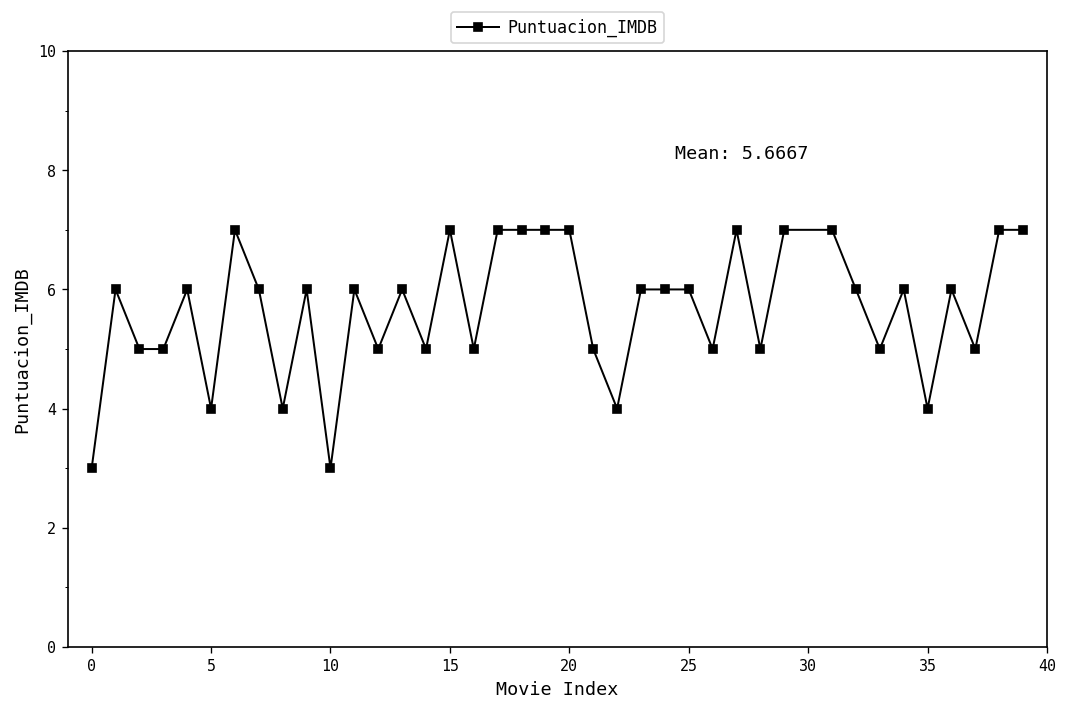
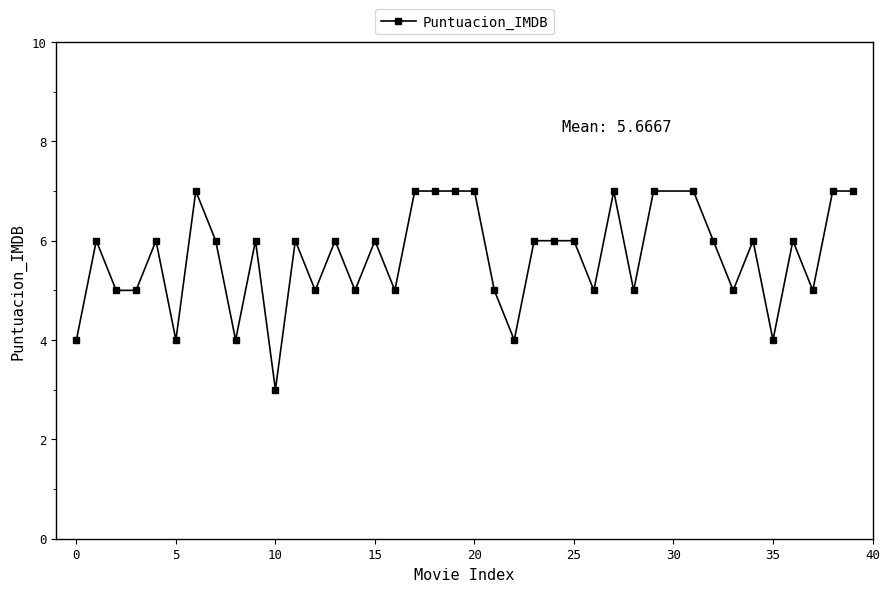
  {
-   "0": 3,
+   "0": 4,
    "5": 4,
    "10": 3,
-   "15": 7,
+   "15": 6,
    "20": 7,
    "25": 6,
    "35": 4
  }
